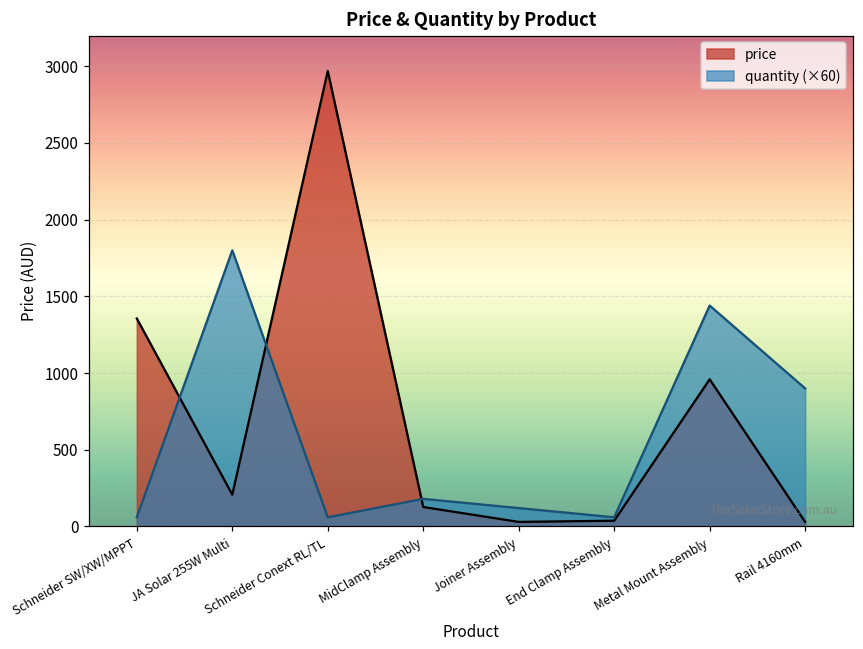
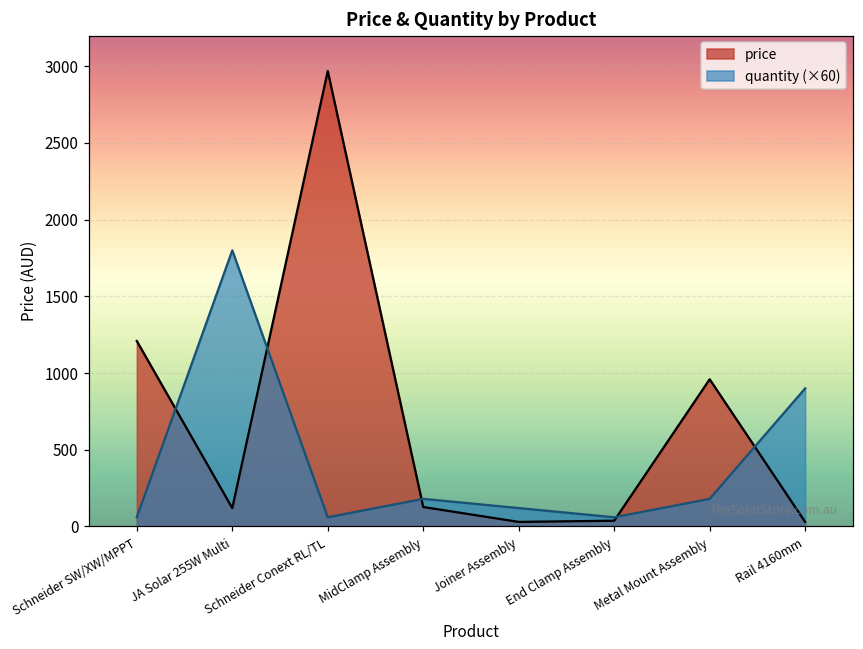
  {
    "price": {
-     "Schneider SW/XW/MPPT": 1360,
-     "JA Solar 255W Multi": 210,
+     "Schneider SW/XW/MPPT": 1210,
+     "JA Solar 255W Multi": 120,
      "Schneider Conext RL/TL": 2970,
      "MidClamp Assembly": 130,
      "Joiner Assembly": 30,
      "End Clamp Assembly": 40,
      "Metal Mount Assembly": 960,
      "Rail 4160mm": 30
    },
    "quantity (×60)": {
      "Schneider SW/XW/MPPT": 60,
      "JA Solar 255W Multi": 1800,
      "Schneider Conext RL/TL": 60,
      "MidClamp Assembly": 180,
      "Joiner Assembly": 120,
      "End Clamp Assembly": 60,
-     "Metal Mount Assembly": 1440,
+     "Metal Mount Assembly": 180,
      "Rail 4160mm": 900
    }
  }
